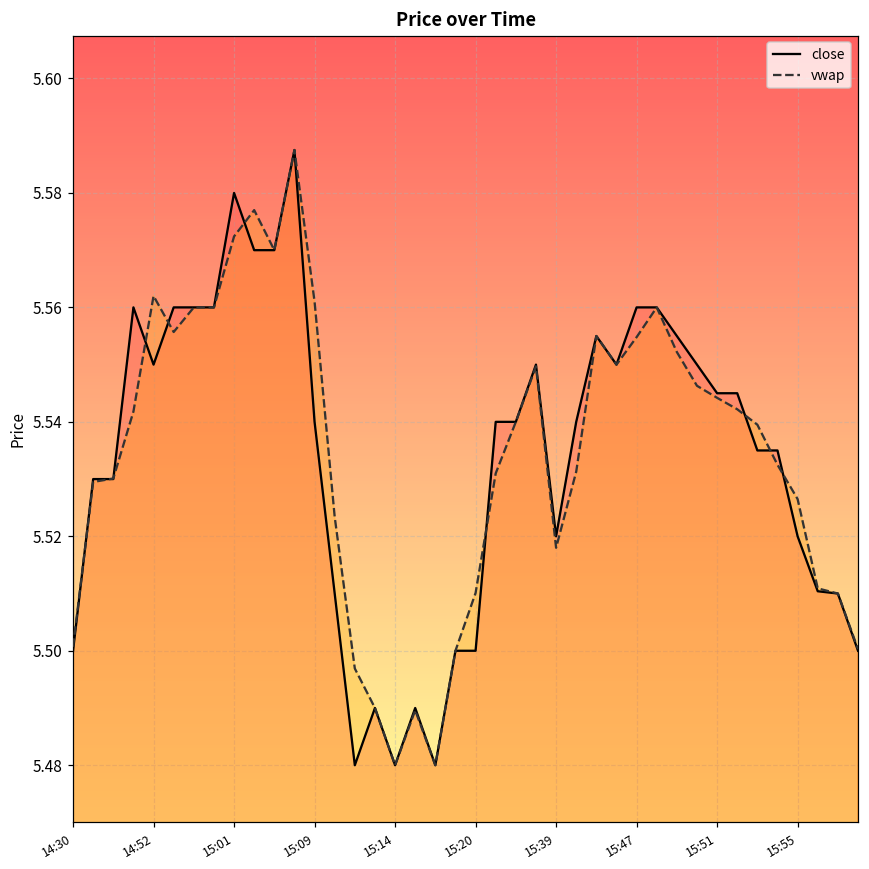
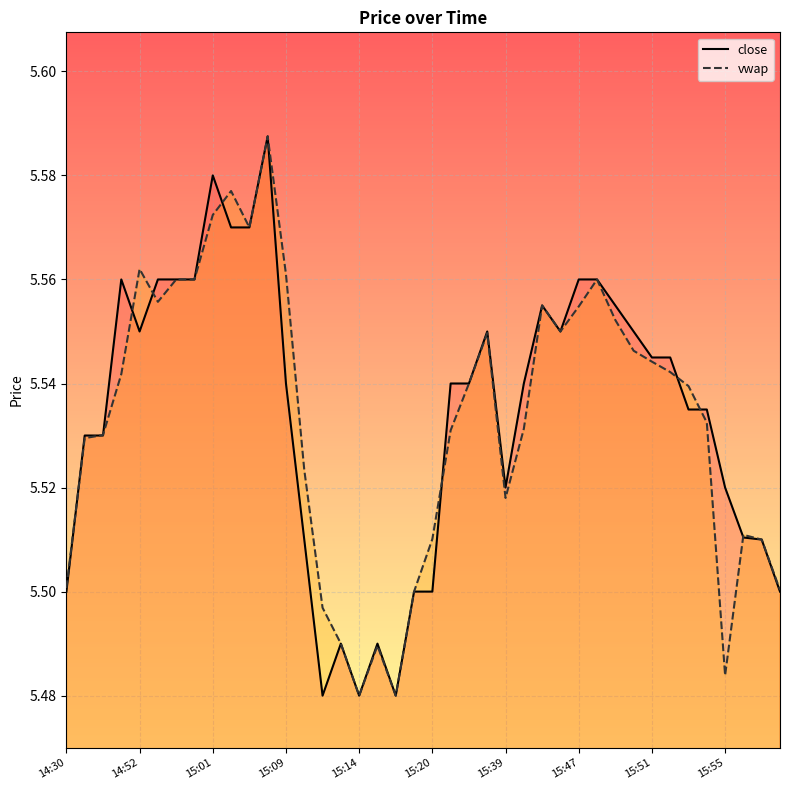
  {
    "close": {
      "14:30": 5.500,
      "14:52": 5.550,
      "15:01": 5.580,
      "15:09": 5.540,
      "15:20": 5.500,
      "15:39": 5.520,
      "15:47": 5.560,
      "15:51": 5.545,
      "15:55": 5.520
    },
    "vwap": {
      "14:30": 5.501,
      "14:52": 5.562,
      "15:01": 5.572,
      "15:09": 5.561,
      "15:20": 5.510,
      "15:39": 5.518,
      "15:47": 5.555,
      "15:51": 5.544,
-     "15:55": 5.527
+     "15:55": 5.484
    }
  }
